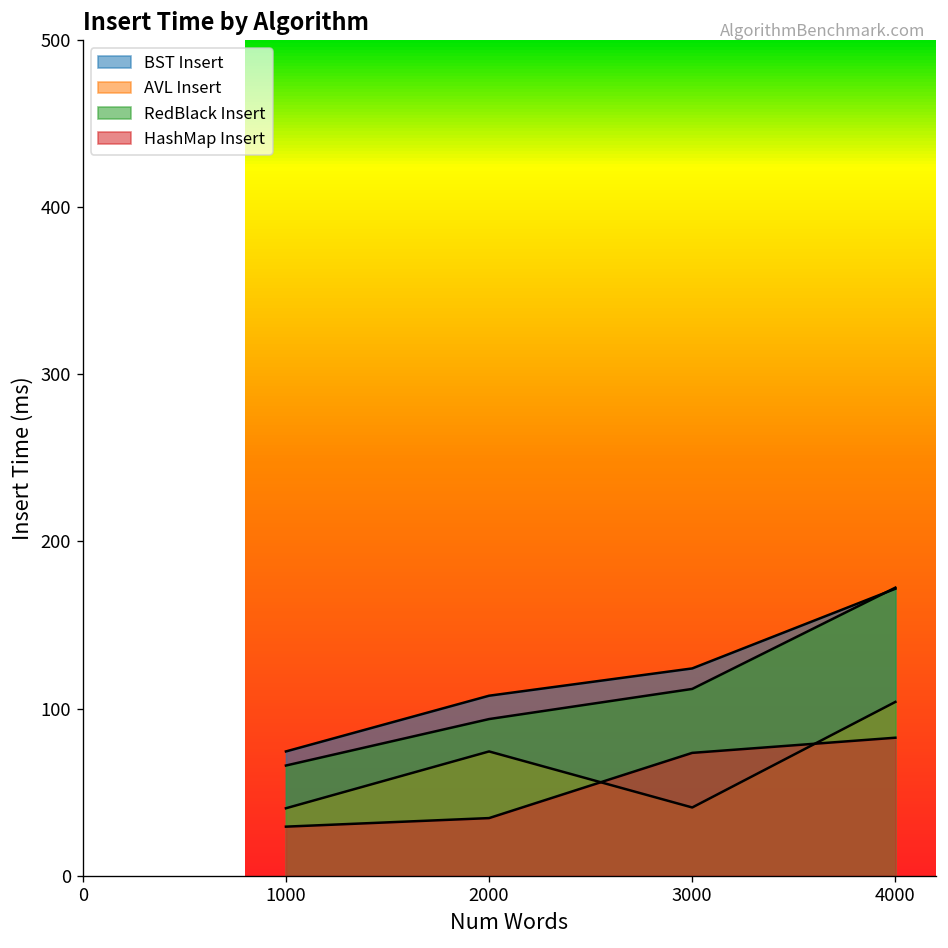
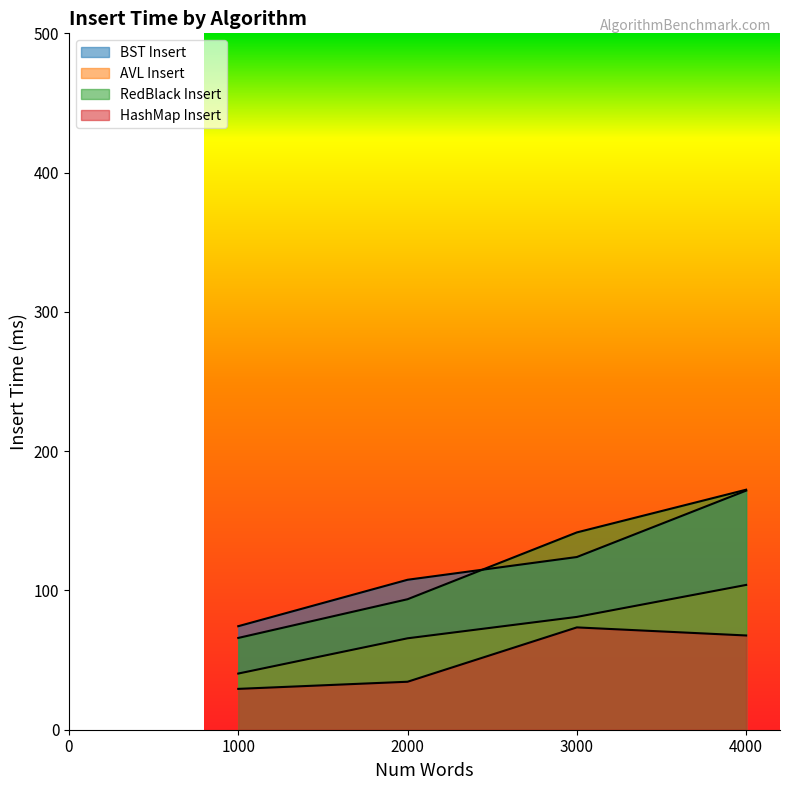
  {
    "BST Insert": {
      "1000": 74,
      "2000": 108,
      "3000": 124
    },
    "AVL Insert": {
      "1000": 40,
-     "2000": 74,
-     "3000": 41,
+     "2000": 66,
+     "3000": 81,
      "4000": 104
    },
    "RedBlack Insert": {
      "1000": 66,
      "2000": 94,
-     "3000": 112
+     "3000": 142
    },
    "HashMap Insert": {
      "1000": 29,
      "2000": 34,
      "3000": 73,
-     "4000": 83
+     "4000": 68
    }
  }
